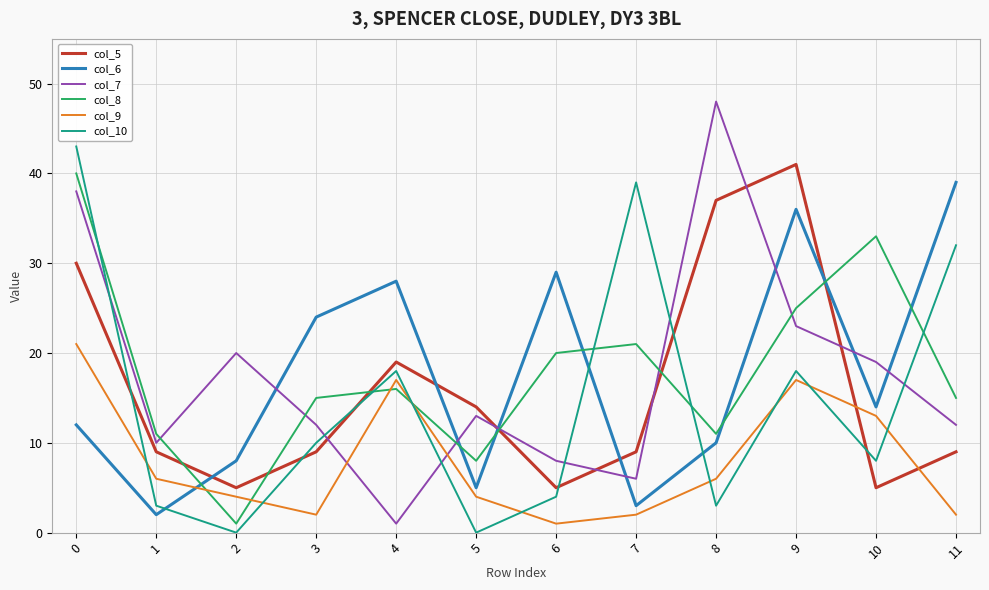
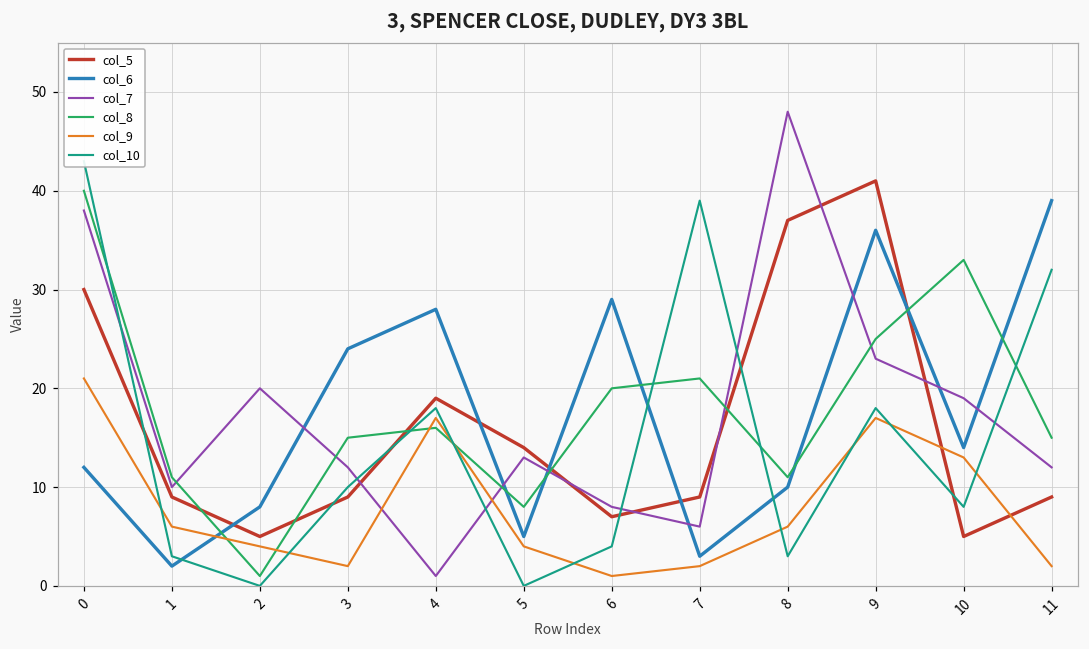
  {
    "col_5": {
      "0": 30,
      "1": 9,
      "2": 5,
      "3": 9,
      "4": 19,
      "5": 14,
-     "6": 5,
+     "6": 7,
      "7": 9,
      "8": 37,
      "9": 41,
      "10": 5,
      "11": 9
    },
    "col_6": {
      "0": 12,
      "1": 2,
      "2": 8,
      "3": 24,
      "4": 28,
      "5": 5,
      "6": 29,
      "7": 3,
      "8": 10,
      "9": 36,
      "10": 14,
      "11": 39
    },
    "col_7": {
      "0": 38,
      "1": 10,
      "2": 20,
      "3": 12,
      "4": 1,
      "5": 13,
      "6": 8,
      "7": 6,
      "8": 48,
      "9": 23,
      "10": 19,
      "11": 12
    },
    "col_9": {
      "0": 21,
      "1": 6,
      "2": 4,
      "3": 2,
      "4": 17,
      "5": 4,
      "6": 1,
      "7": 2,
      "8": 6,
      "9": 17,
      "10": 13,
      "11": 2
    }
  }
